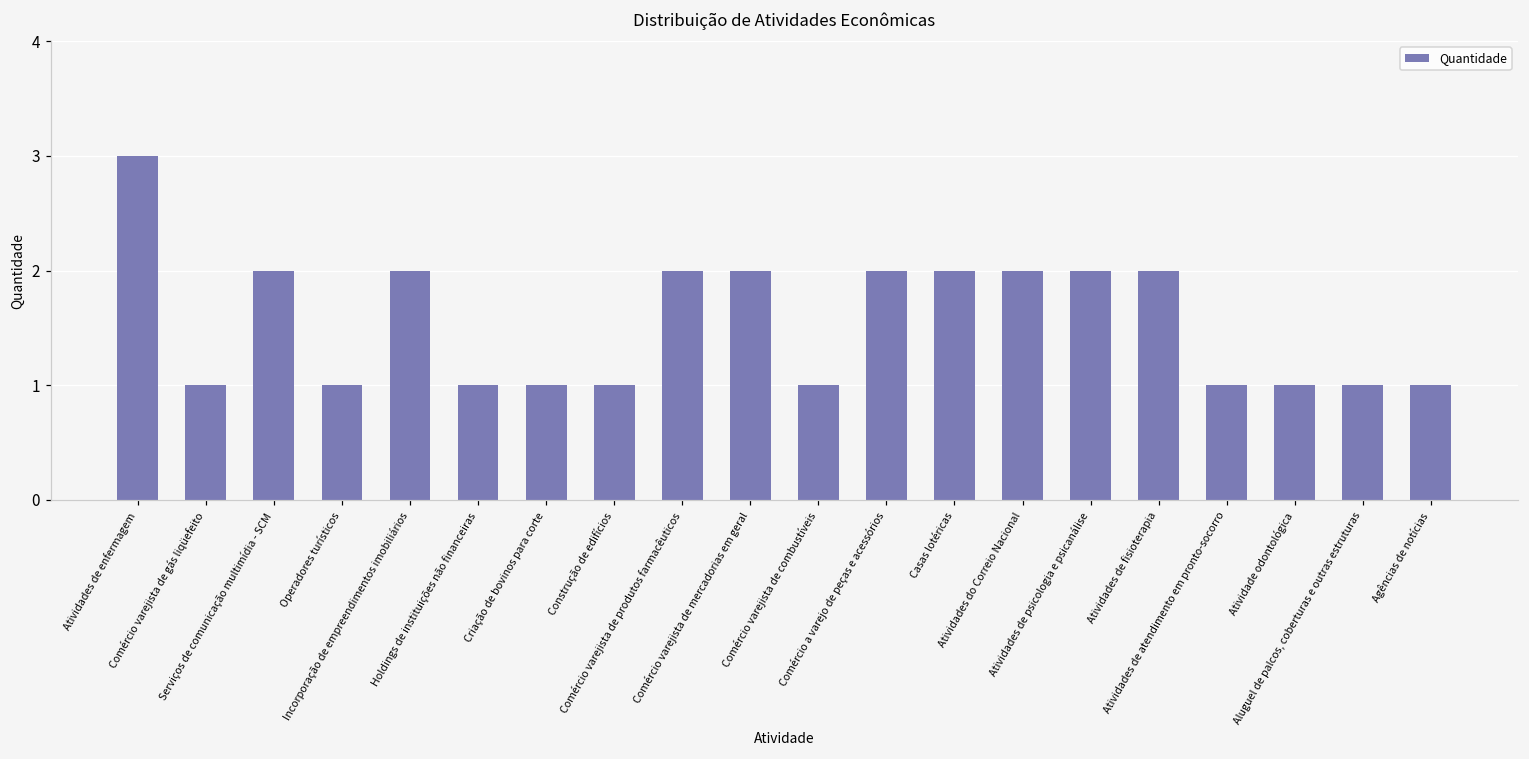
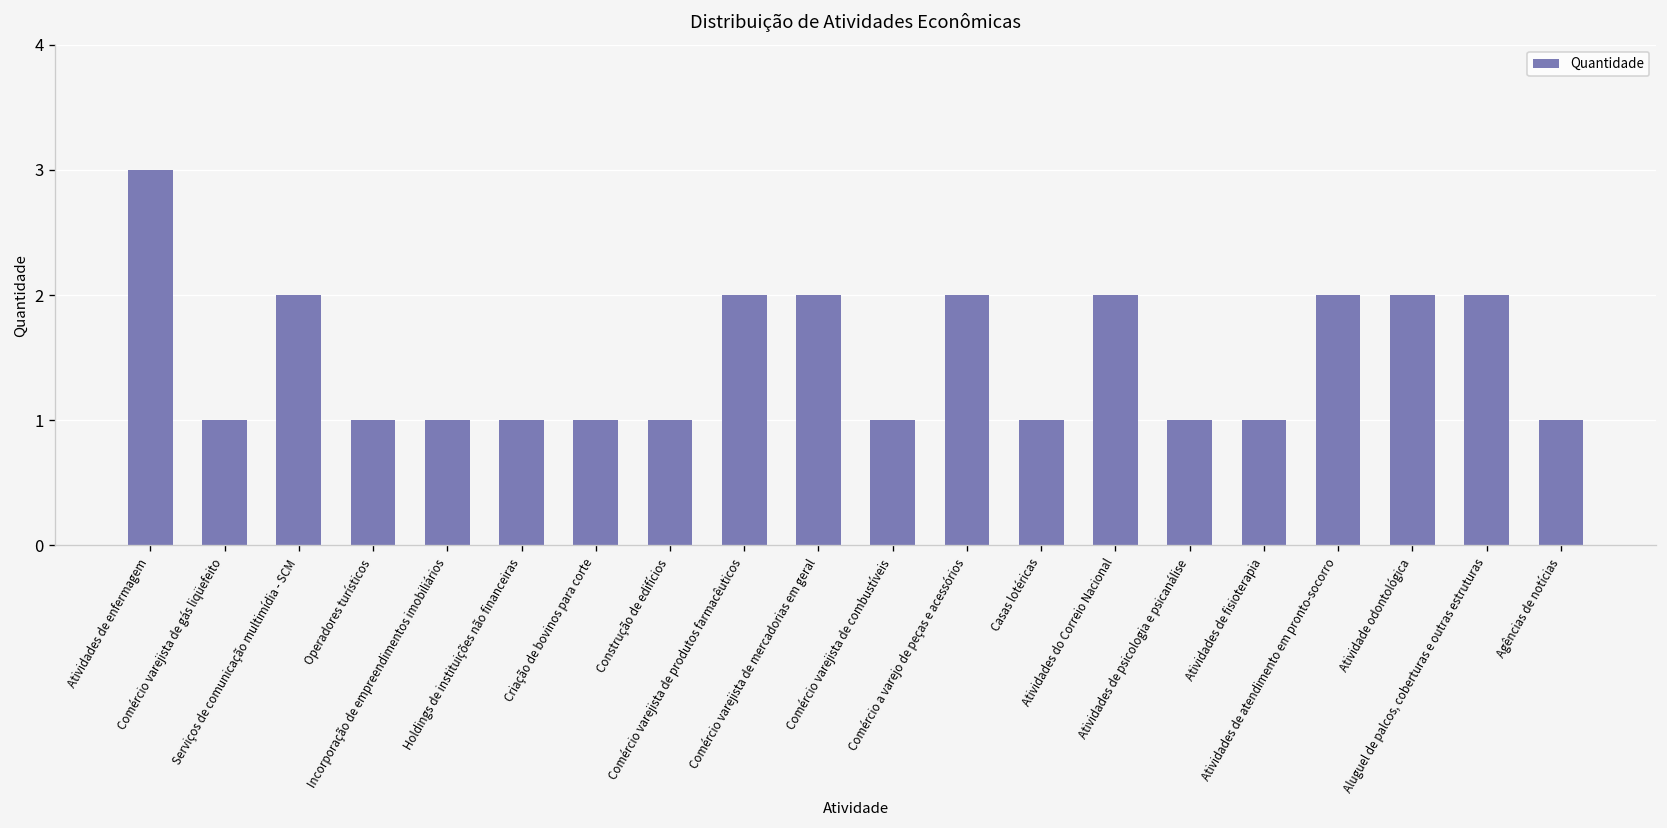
  {
    "Atividades de enfermagem": 3,
    "Comércio varejista de gás liqüefeito": 1,
    "Serviços de comunicação multimídia - SCM": 2,
    "Operadores turísticos": 1,
-   "Incorporação de empreendimentos imobiliários": 2,
+   "Incorporação de empreendimentos imobiliários": 1,
    "Holdings de instituições não financeiras": 1,
    "Criação de bovinos para corte": 1,
    "Construção de edifícios": 1,
    "Comércio varejista de produtos farmacêuticos": 2,
    "Comércio varejista de mercadorias em geral": 2,
    "Comércio varejista de combustíveis": 1,
    "Comércio a varejo de peças e acessórios": 2,
-   "Casas lotéricas": 2,
+   "Casas lotéricas": 1,
    "Atividades do Correio Nacional": 2,
-   "Atividades de psicologia e psicanálise": 2,
-   "Atividades de fisioterapia": 2,
-   "Atividades de atendimento em pronto-socorro": 1,
-   "Atividade odontológica": 1,
-   "Aluguel de palcos, coberturas e outras estruturas": 1,
+   "Atividades de psicologia e psicanálise": 1,
+   "Atividades de fisioterapia": 1,
+   "Atividades de atendimento em pronto-socorro": 2,
+   "Atividade odontológica": 2,
+   "Aluguel de palcos, coberturas e outras estruturas": 2,
    "Agências de notícias": 1
  }
